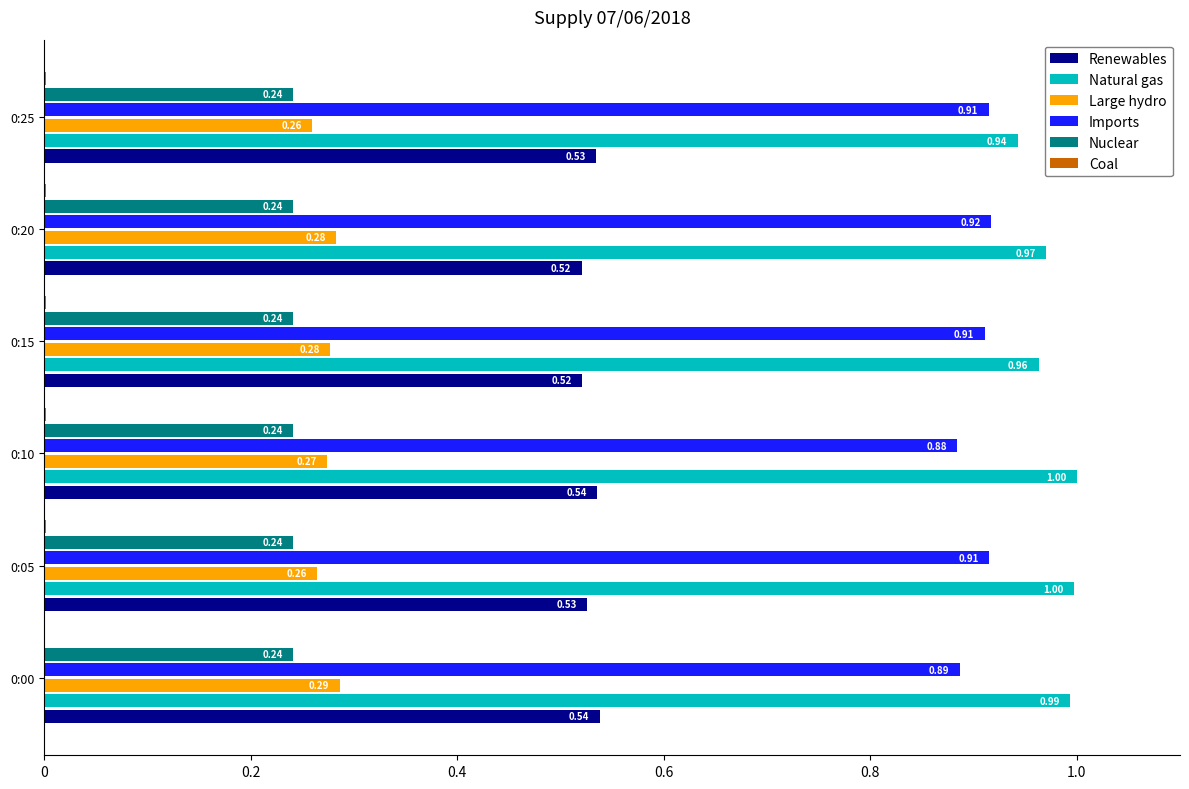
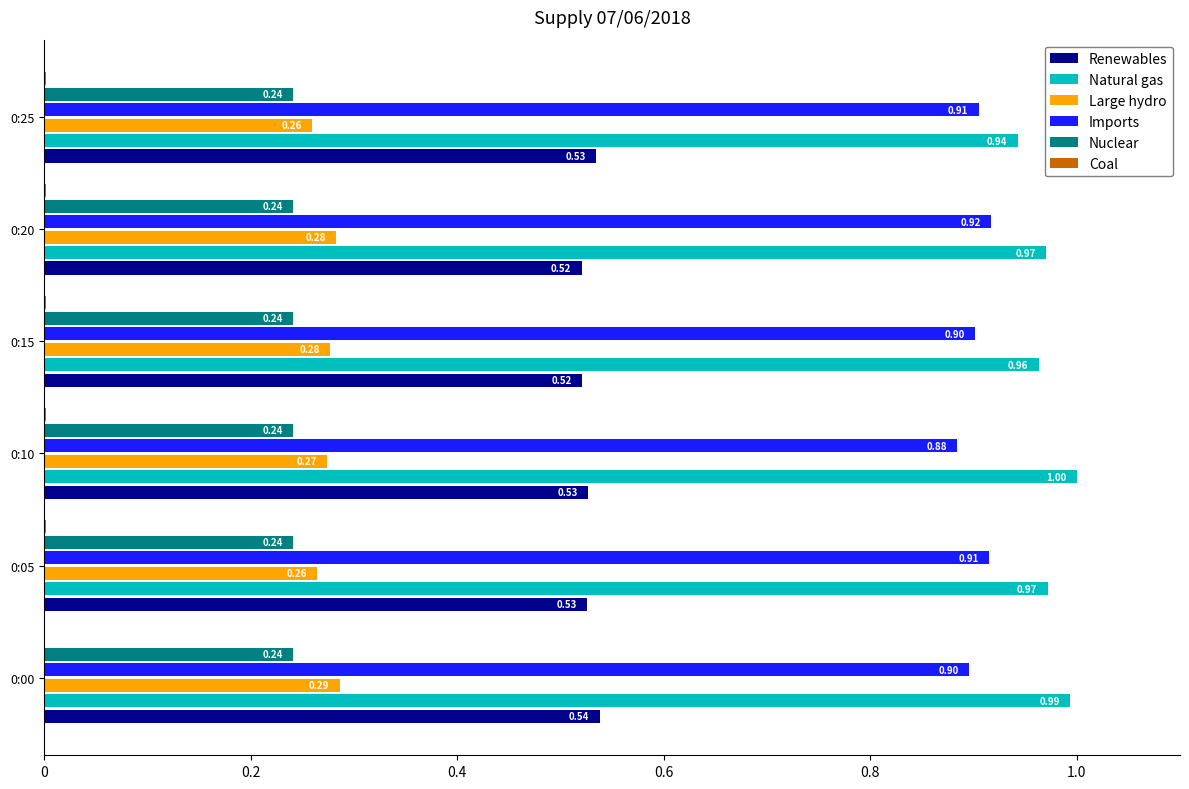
  {
    "Renewables": {
      "0:25": 0.53,
      "0:20": 0.52,
      "0:15": 0.52,
-     "0:10": 0.54,
+     "0:10": 0.53,
      "0:05": 0.53,
      "0:00": 0.54
    },
    "Natural gas": {
      "0:25": 0.94,
      "0:20": 0.97,
      "0:15": 0.96,
      "0:10": 1.00,
-     "0:05": 1.00,
+     "0:05": 0.97,
      "0:00": 0.99
    },
    "Large hydro": {
      "0:25": 0.26,
      "0:20": 0.28,
      "0:15": 0.28,
      "0:10": 0.27,
      "0:05": 0.26,
      "0:00": 0.29
    },
    "Imports": {
-     "0:25": 0.915,
+     "0:25": 0.905,
      "0:20": 0.92,
-     "0:15": 0.91,
+     "0:15": 0.90,
      "0:10": 0.88,
      "0:05": 0.91,
-     "0:00": 0.89
+     "0:00": 0.90
    },
    "Nuclear": {
      "0:25": 0.24,
      "0:20": 0.24,
      "0:15": 0.24,
      "0:10": 0.24,
      "0:05": 0.24,
      "0:00": 0.24
    }
  }
